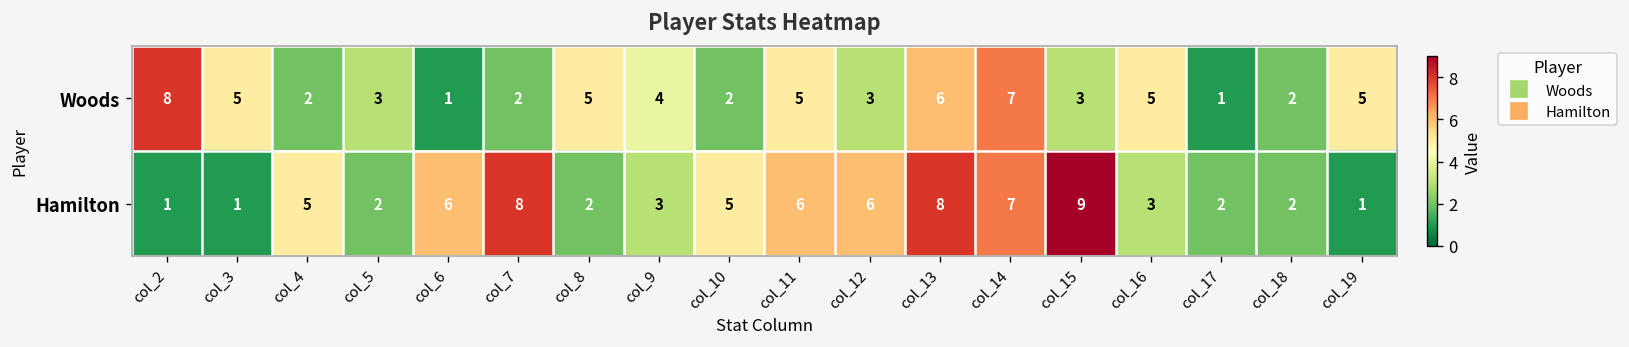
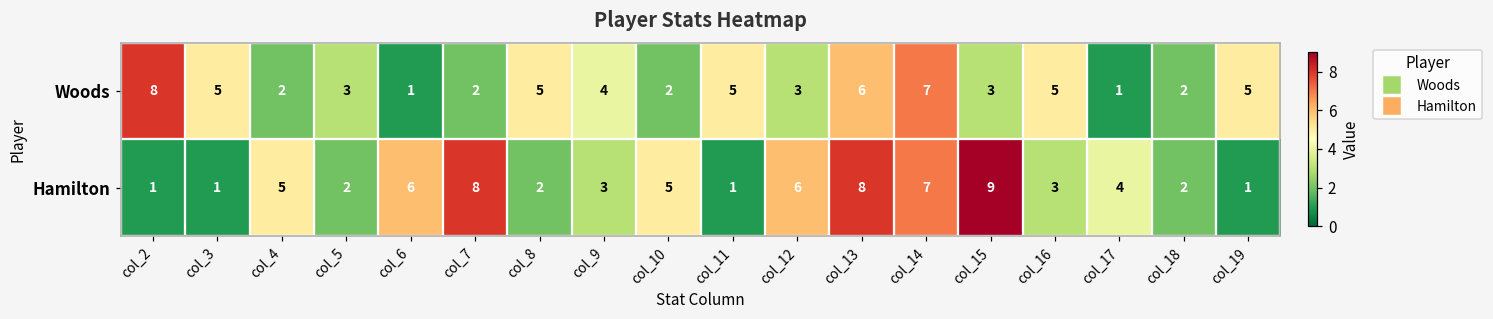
  {
    "Woods": {
      "col_2": 8,
      "col_3": 5,
      "col_4": 2,
      "col_5": 3,
      "col_6": 1,
      "col_7": 2,
      "col_8": 5,
      "col_9": 4,
      "col_10": 2,
      "col_11": 5,
      "col_12": 3,
      "col_13": 6,
      "col_14": 7,
      "col_15": 3,
      "col_16": 5,
      "col_17": 1,
      "col_18": 2,
      "col_19": 5
    },
    "Hamilton": {
      "col_2": 1,
      "col_3": 1,
      "col_4": 5,
      "col_5": 2,
      "col_6": 6,
      "col_7": 8,
      "col_8": 2,
      "col_9": 3,
      "col_10": 5,
-     "col_11": 6,
+     "col_11": 1,
      "col_12": 6,
      "col_13": 8,
      "col_14": 7,
      "col_15": 9,
      "col_16": 3,
-     "col_17": 2,
+     "col_17": 4,
      "col_18": 2,
      "col_19": 1
    }
  }
